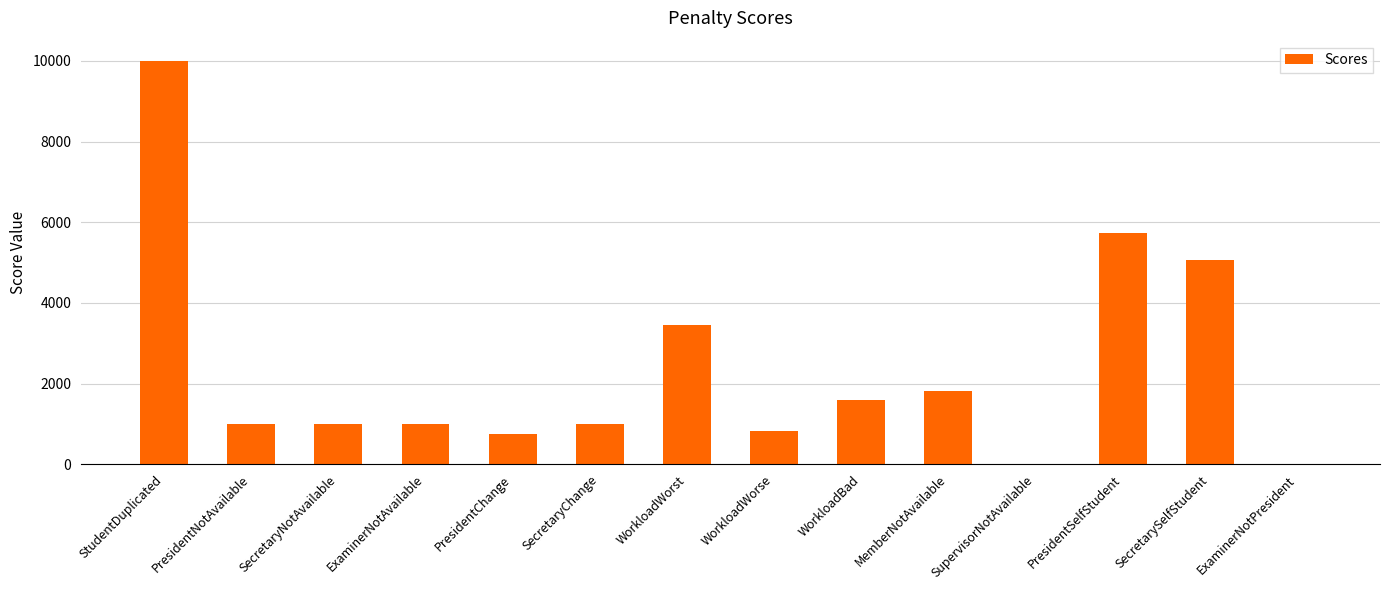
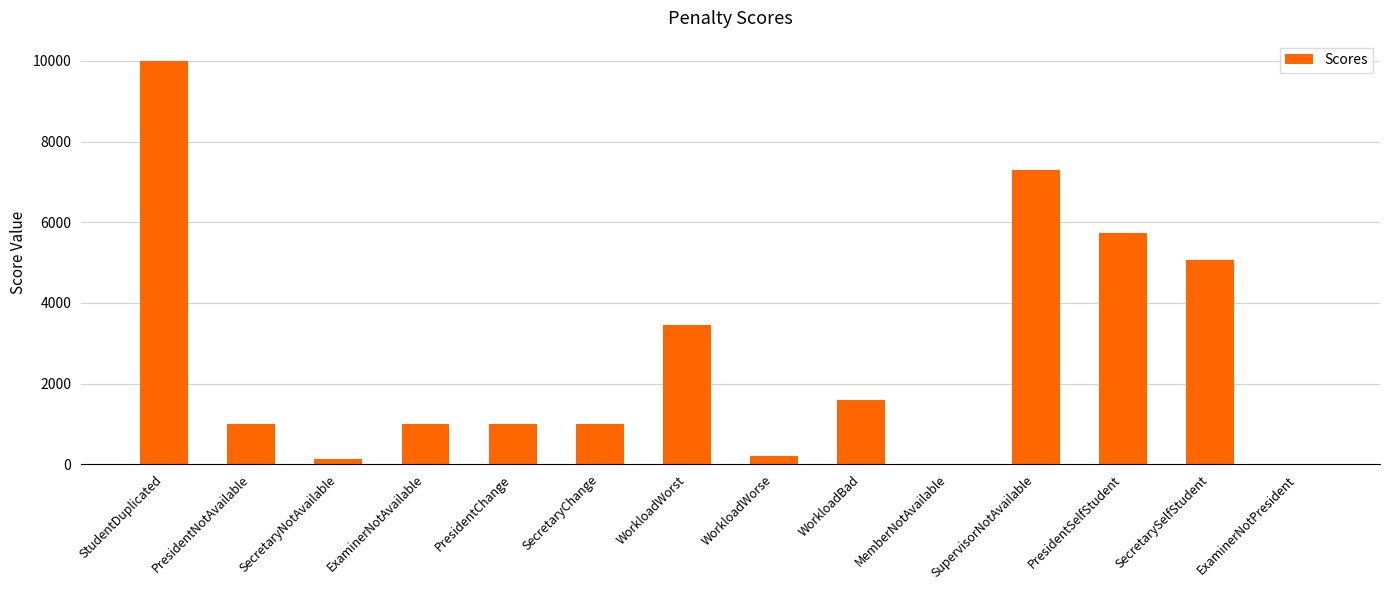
  {
    "StudentDuplicated": 10000,
    "PresidentNotAvailable": 1000,
-   "SecretaryNotAvailable": 1000,
+   "SecretaryNotAvailable": 100,
    "ExaminerNotAvailable": 1000,
-   "PresidentChange": 800,
+   "PresidentChange": 1000,
    "SecretaryChange": 1000,
    "WorkloadWorst": 3500,
-   "WorkloadWorse": 800,
+   "WorkloadWorse": 200,
    "WorkloadBad": 1600,
-   "MemberNotAvailable": 1800,
-   "SupervisorNotAvailable": 0,
+   "MemberNotAvailable": 0,
+   "SupervisorNotAvailable": 7300,
    "PresidentSelfStudent": 5700,
    "SecretarySelfStudent": 5100
  }
